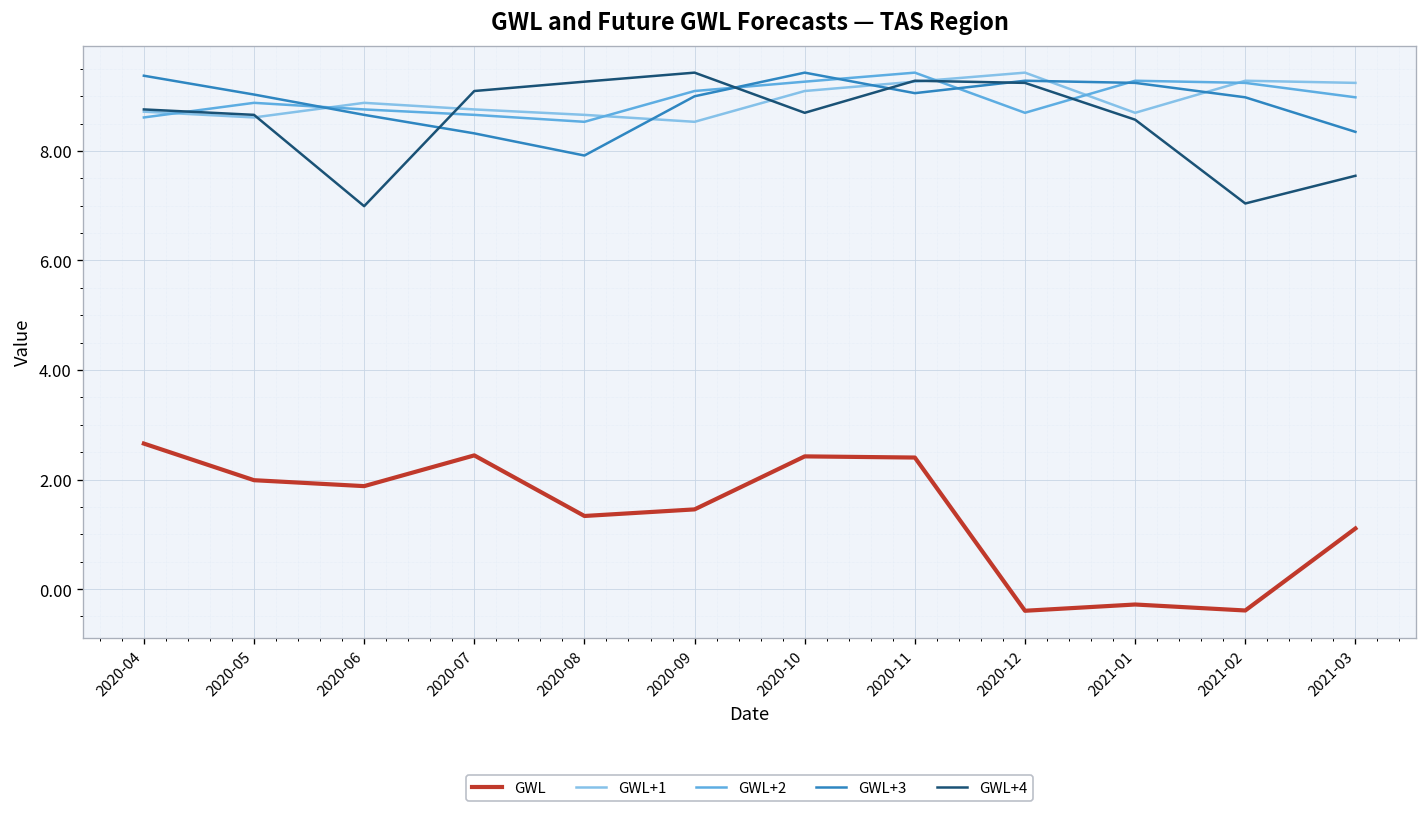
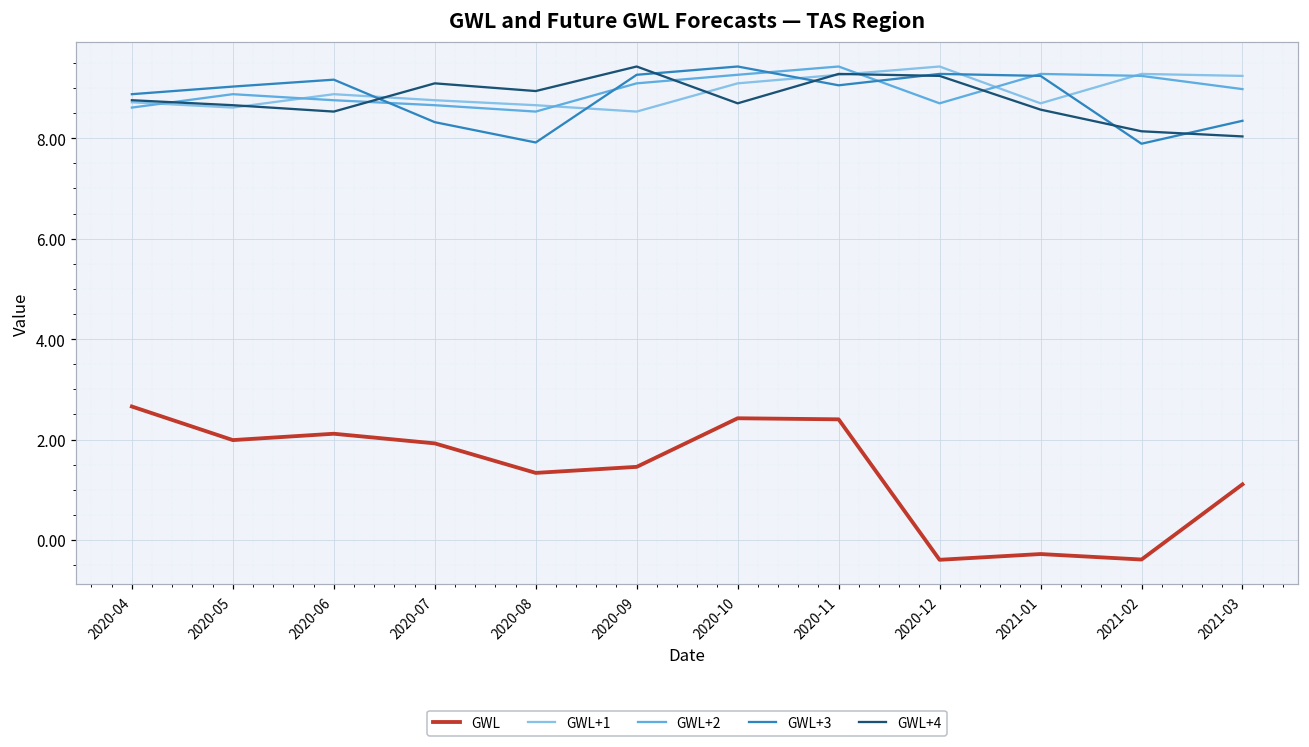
  {
    "GWL": {
      "2020-04": 2.7,
      "2020-05": 2.0,
-     "2020-06": 1.9,
-     "2020-07": 2.4,
+     "2020-06": 2.1,
+     "2020-07": 1.9,
      "2020-08": 1.3,
      "2020-09": 1.5,
      "2020-10": 2.4,
      "2020-11": 2.4,
      "2020-12": -0.4,
      "2021-01": -0.3,
      "2021-02": -0.4,
      "2021-03": 1.1
    },
    "GWL+3": {
-     "2020-04": 9.4,
+     "2020-04": 8.9,
      "2020-05": 9.0,
-     "2020-06": 8.7,
+     "2020-06": 9.2,
      "2020-07": 8.3,
      "2020-08": 7.9,
-     "2020-09": 9.0,
+     "2020-09": 9.3,
      "2020-10": 9.4,
      "2020-11": 9.1,
-     "2021-02": 9.0,
+     "2021-02": 7.9,
      "2021-03": 8.3
    },
    "GWL+4": {
-     "2020-06": 7.0,
+     "2020-06": 8.5,
      "2020-07": 9.1,
-     "2020-08": 9.3,
+     "2020-08": 8.9,
      "2020-09": 9.4,
      "2020-10": 8.7,
      "2021-01": 8.6,
-     "2021-02": 7.0,
-     "2021-03": 7.5
+     "2021-02": 8.1,
+     "2021-03": 8.0
    }
  }
